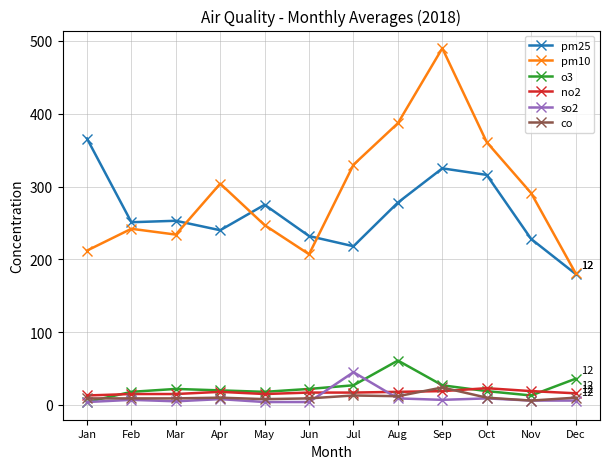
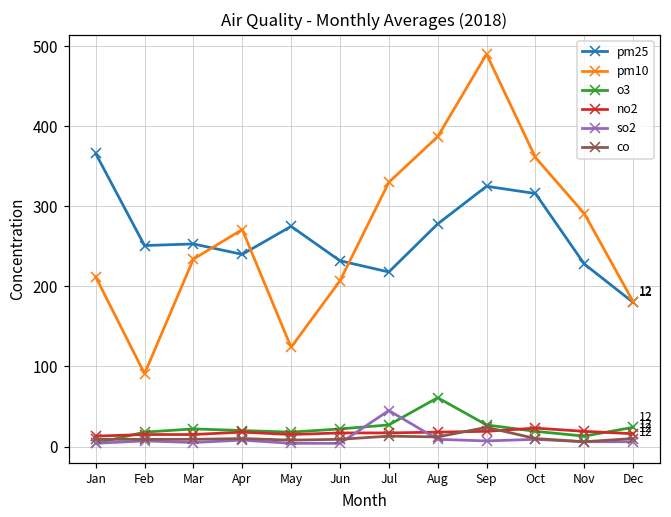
  {
    "pm25": {
      "Jan": 370,
      "Feb": 250,
      "Mar": 250,
      "Apr": 240,
      "May": 280,
      "Jun": 230,
      "Jul": 220,
      "Aug": 280,
      "Sep": 330,
      "Oct": 320,
      "Nov": 230
    },
    "pm10": {
      "Jan": 210,
-     "Feb": 240,
+     "Feb": 90,
      "Mar": 230,
-     "Apr": 300,
-     "May": 250,
+     "Apr": 270,
+     "May": 120,
      "Jun": 210,
      "Jul": 330,
      "Aug": 390,
      "Sep": 490,
      "Oct": 360,
      "Nov": 290
    },
    "o3": {
      "Mar": 20,
      "Jun": 20,
      "Jul": 30,
      "Aug": 60,
      "Oct": 20,
      "Nov": 10,
-     "Dec": 40
+     "Dec": 20
    },
    "no2": {
      "Jan": 10,
      "Mar": 20,
      "Jun": 20,
      "Jul": 20,
      "Aug": 20,
      "Sep": 20,
      "Oct": 20,
      "Nov": 20
    },
    "so2": {
      "Mar": 10,
      "May": 0,
      "Jun": 0,
      "Jul": 50,
      "Sep": 10,
      "Dec": 10
    },
    "co": {
      "Jan": 10,
      "Mar": 10,
      "May": 10,
      "Jun": 10,
      "Jul": 10
    }
  }
